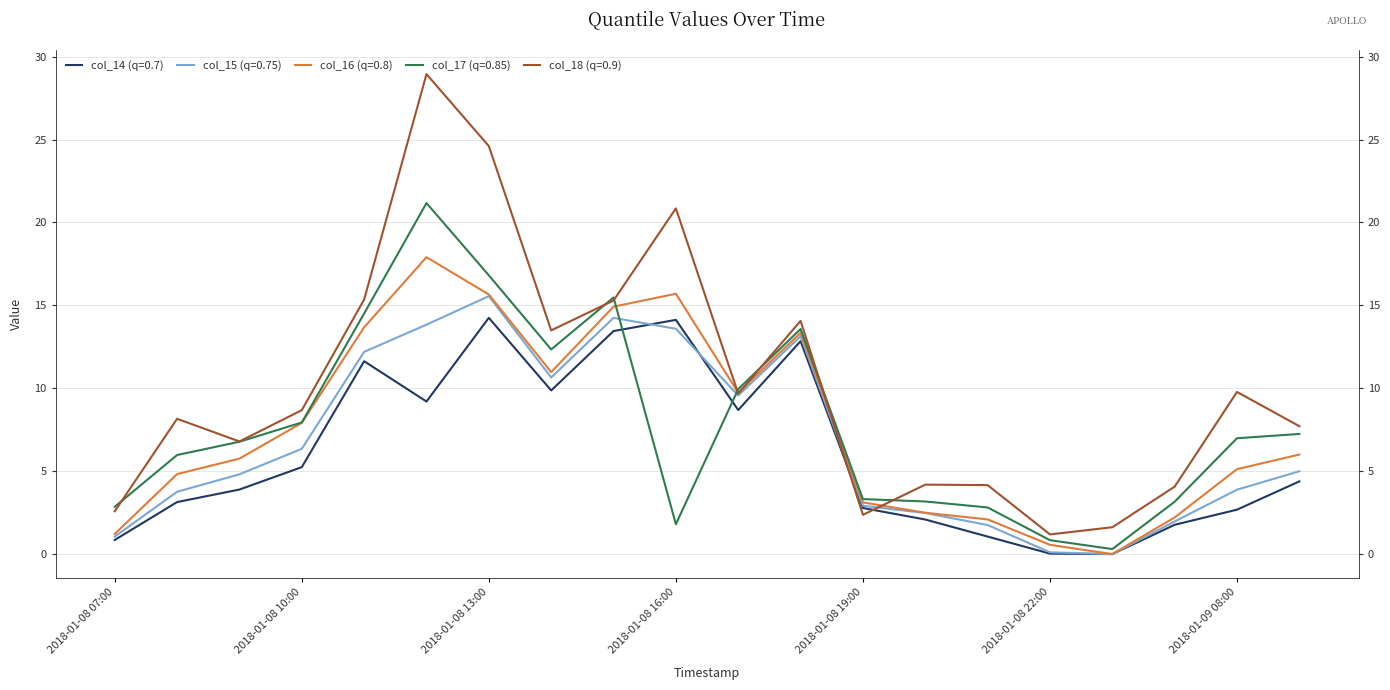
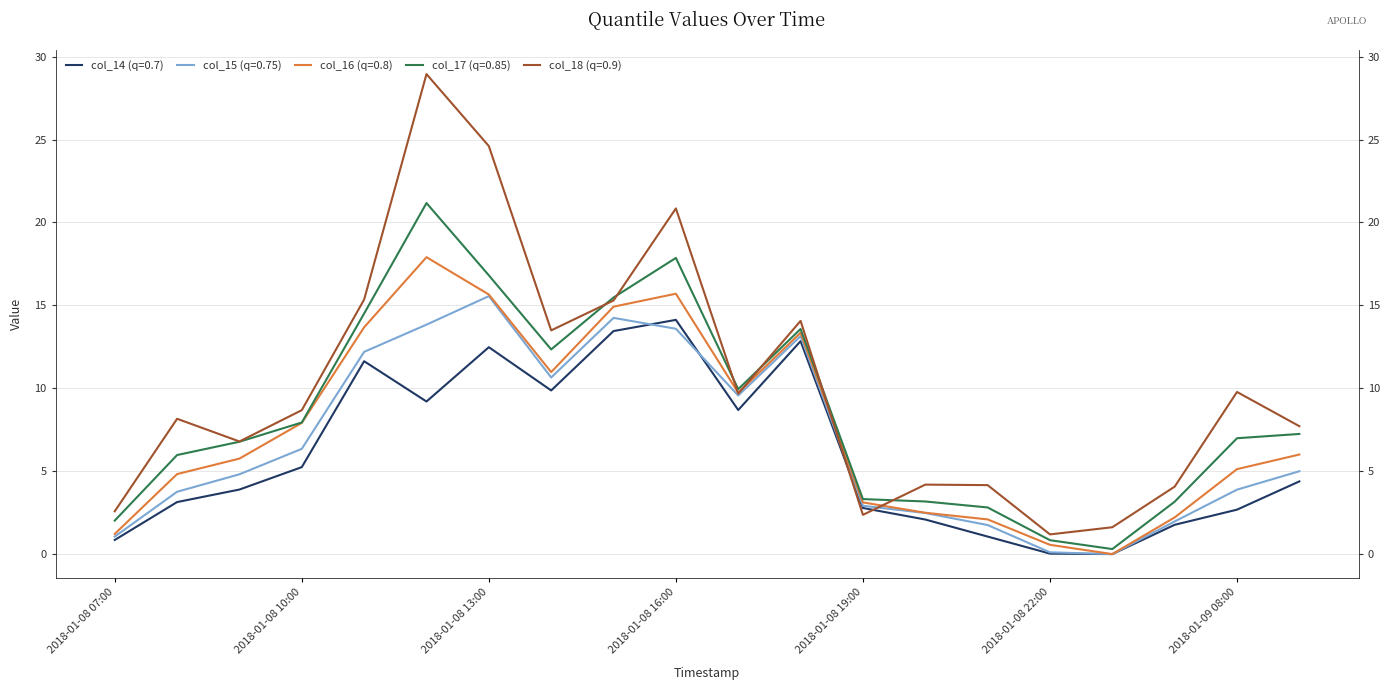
  {
    "col_14 (q=0.7)": {
      "2018-01-08 07:00": 0.9,
      "2018-01-08 10:00": 5.2,
-     "2018-01-08 13:00": 14.2,
+     "2018-01-08 13:00": 12.5,
      "2018-01-08 16:00": 14.1,
      "2018-01-09 08:00": 2.7
    },
    "col_15 (q=0.75)": {
      "2018-01-08 07:00": 1.1,
      "2018-01-08 10:00": 6.3,
      "2018-01-08 16:00": 13.6,
      "2018-01-09 08:00": 3.9
    },
    "col_16 (q=0.8)": {
      "2018-01-08 07:00": 1.2,
      "2018-01-08 16:00": 15.7,
      "2018-01-08 19:00": 3.1,
      "2018-01-08 22:00": 0.6,
      "2018-01-09 08:00": 5.1
    },
    "col_17 (q=0.85)": {
-     "2018-01-08 07:00": 2.9,
+     "2018-01-08 07:00": 2.0,
      "2018-01-08 13:00": 16.8,
-     "2018-01-08 16:00": 1.8,
+     "2018-01-08 16:00": 17.9,
      "2018-01-08 19:00": 3.3,
      "2018-01-08 22:00": 0.8,
      "2018-01-09 08:00": 7.0
    },
    "col_18 (q=0.9)": {
      "2018-01-08 07:00": 2.6,
      "2018-01-08 10:00": 8.7,
      "2018-01-08 13:00": 24.6,
      "2018-01-08 16:00": 20.8,
      "2018-01-08 19:00": 2.4,
      "2018-01-08 22:00": 1.2,
      "2018-01-09 08:00": 9.8
    }
  }
